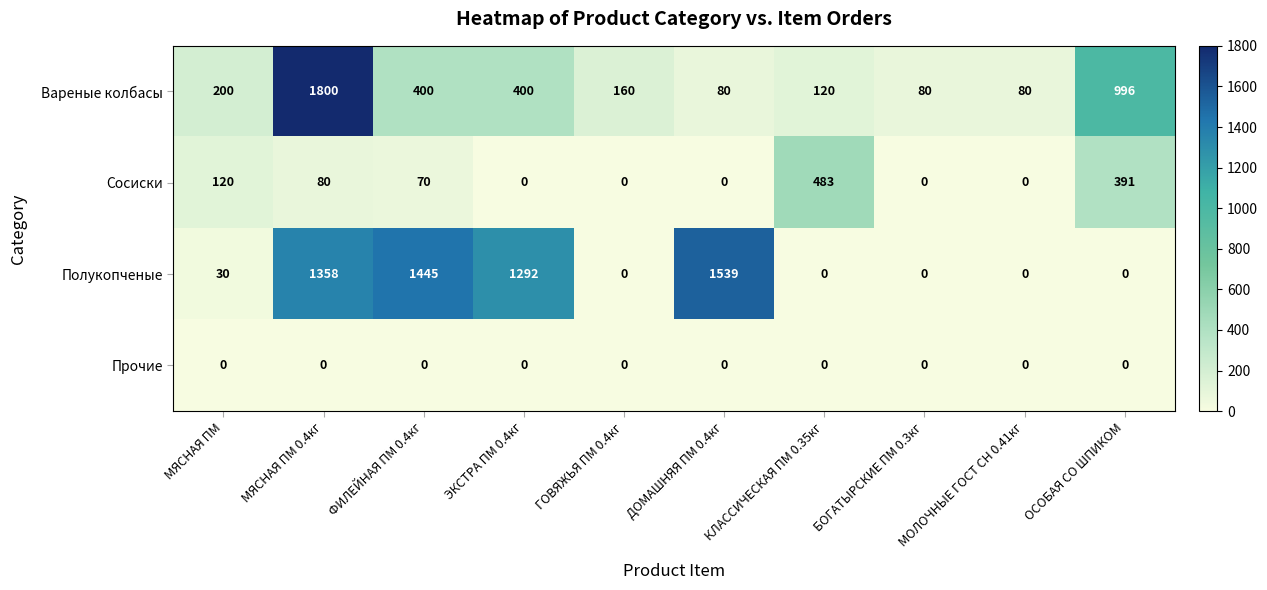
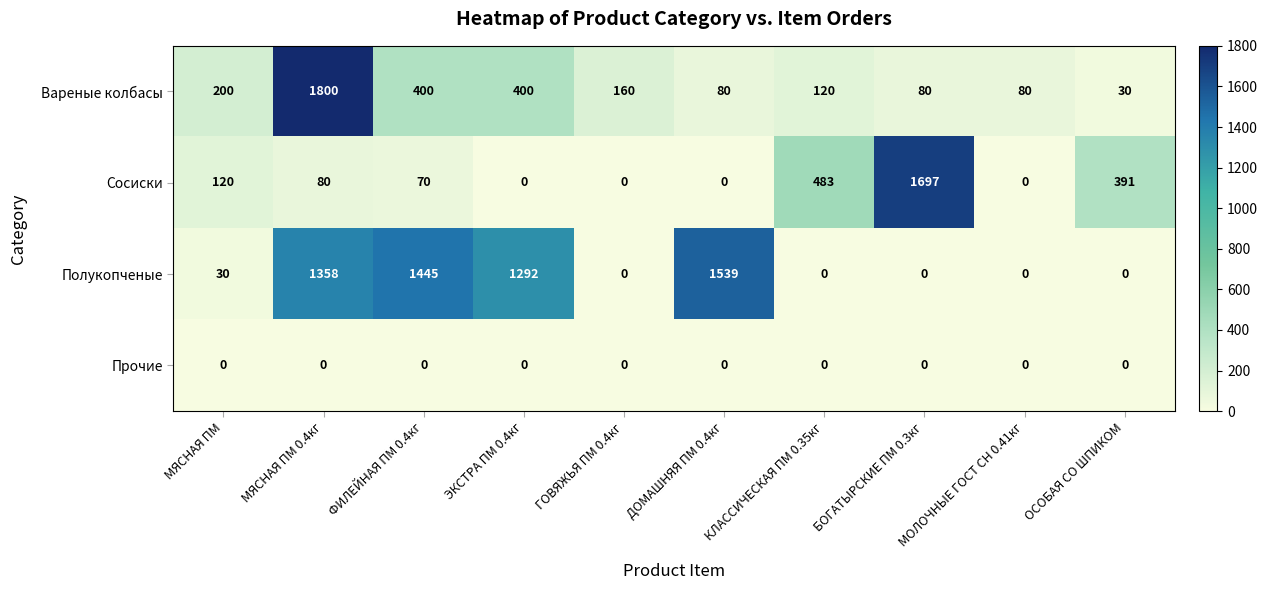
  {
    "Вареные колбасы": {
      "МЯСНАЯ ПМ": 200,
      "МЯСНАЯ ПМ 0.4кг": 1800,
      "ФИЛЕЙНАЯ ПМ 0.4кг": 400,
      "ЭКСТРА ПМ 0.4кг": 400,
      "ГОВЯЖЬЯ ПМ 0.4кг": 160,
      "ДОМАШНЯЯ ПМ 0.4кг": 80,
      "КЛАССИЧЕСКАЯ ПМ 0.35кг": 120,
      "БОГАТЫРСКИЕ ПМ 0.3кг": 80,
      "МОЛОЧНЫЕ ГОСТ СН 0.41кг": 80,
-     "ОСОБАЯ СО ШПИКОМ": 996
+     "ОСОБАЯ СО ШПИКОМ": 30
    },
    "Сосиски": {
      "МЯСНАЯ ПМ": 120,
      "МЯСНАЯ ПМ 0.4кг": 80,
      "ФИЛЕЙНАЯ ПМ 0.4кг": 70,
      "ЭКСТРА ПМ 0.4кг": 0,
      "ГОВЯЖЬЯ ПМ 0.4кг": 0,
      "ДОМАШНЯЯ ПМ 0.4кг": 0,
      "КЛАССИЧЕСКАЯ ПМ 0.35кг": 483,
-     "БОГАТЫРСКИЕ ПМ 0.3кг": 0,
+     "БОГАТЫРСКИЕ ПМ 0.3кг": 1697,
      "МОЛОЧНЫЕ ГОСТ СН 0.41кг": 0,
      "ОСОБАЯ СО ШПИКОМ": 391
    },
    "Полукопченые": {
      "МЯСНАЯ ПМ": 30,
      "МЯСНАЯ ПМ 0.4кг": 1358,
      "ФИЛЕЙНАЯ ПМ 0.4кг": 1445,
      "ЭКСТРА ПМ 0.4кг": 1292,
      "ГОВЯЖЬЯ ПМ 0.4кг": 0,
      "ДОМАШНЯЯ ПМ 0.4кг": 1539,
      "КЛАССИЧЕСКАЯ ПМ 0.35кг": 0,
      "БОГАТЫРСКИЕ ПМ 0.3кг": 0,
      "МОЛОЧНЫЕ ГОСТ СН 0.41кг": 0,
      "ОСОБАЯ СО ШПИКОМ": 0
    },
    "Прочие": {
      "МЯСНАЯ ПМ": 0,
      "МЯСНАЯ ПМ 0.4кг": 0,
      "ФИЛЕЙНАЯ ПМ 0.4кг": 0,
      "ЭКСТРА ПМ 0.4кг": 0,
      "ГОВЯЖЬЯ ПМ 0.4кг": 0,
      "ДОМАШНЯЯ ПМ 0.4кг": 0,
      "КЛАССИЧЕСКАЯ ПМ 0.35кг": 0,
      "БОГАТЫРСКИЕ ПМ 0.3кг": 0,
      "МОЛОЧНЫЕ ГОСТ СН 0.41кг": 0,
      "ОСОБАЯ СО ШПИКОМ": 0
    }
  }
